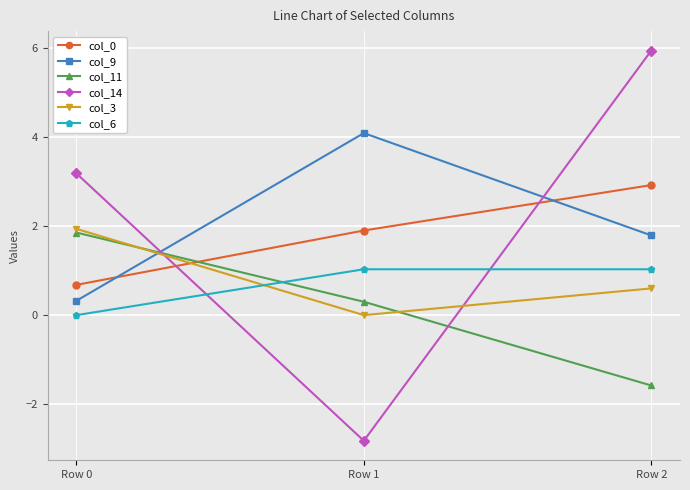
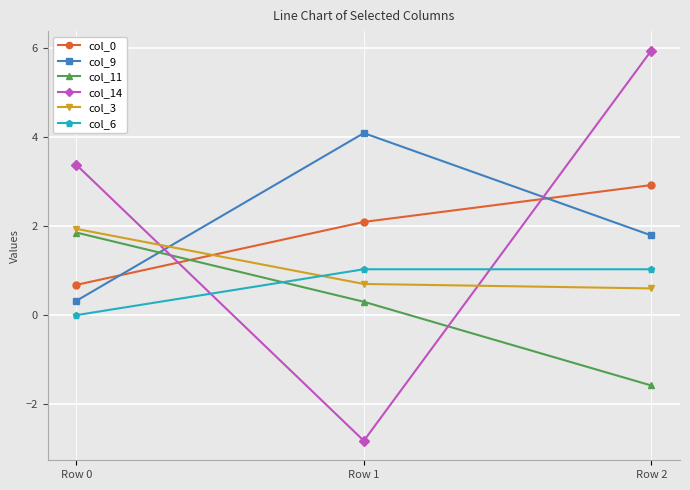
  {
    "col_0": {
      "Row 0": 0.7,
-     "Row 1": 1.9,
+     "Row 1": 2.1,
      "Row 2": 2.9
    },
    "col_11": {
      "Row 0": 1.9,
      "Row 1": 0.3,
      "Row 2": -1.6
    },
    "col_14": {
-     "Row 0": 3.2,
+     "Row 0": 3.4,
      "Row 1": -2.8,
      "Row 2": 5.9
    },
    "col_3": {
      "Row 0": 1.9,
-     "Row 1": 0.0,
+     "Row 1": 0.7,
      "Row 2": 0.6
    }
  }
